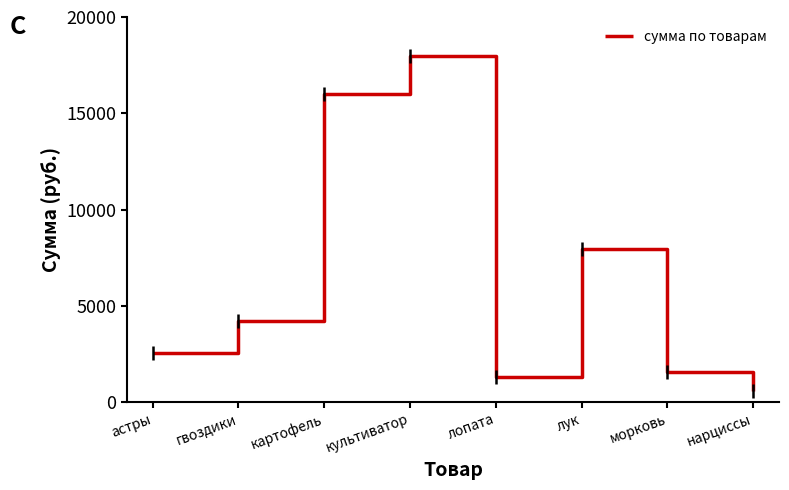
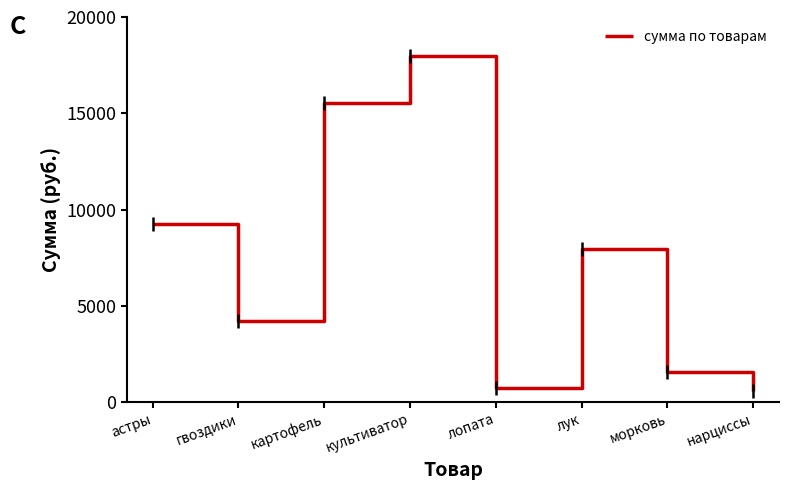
  {
    "сумма по товарам": {
-     "астры": 2500,
-     "картофель": 16000,
-     "лопата": 1300
+     "астры": 9300,
+     "картофель": 15500,
+     "лопата": 800
    }
  }
